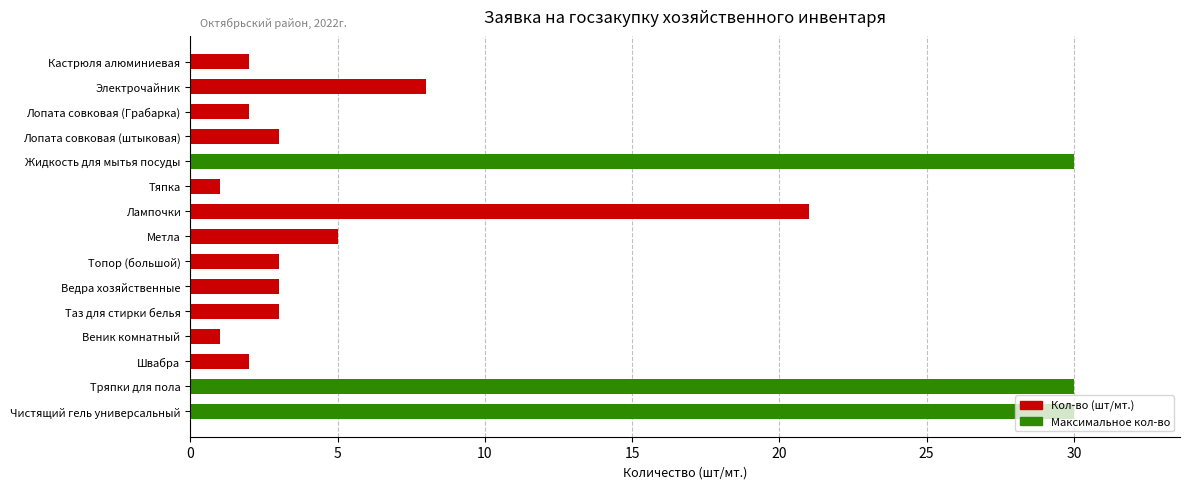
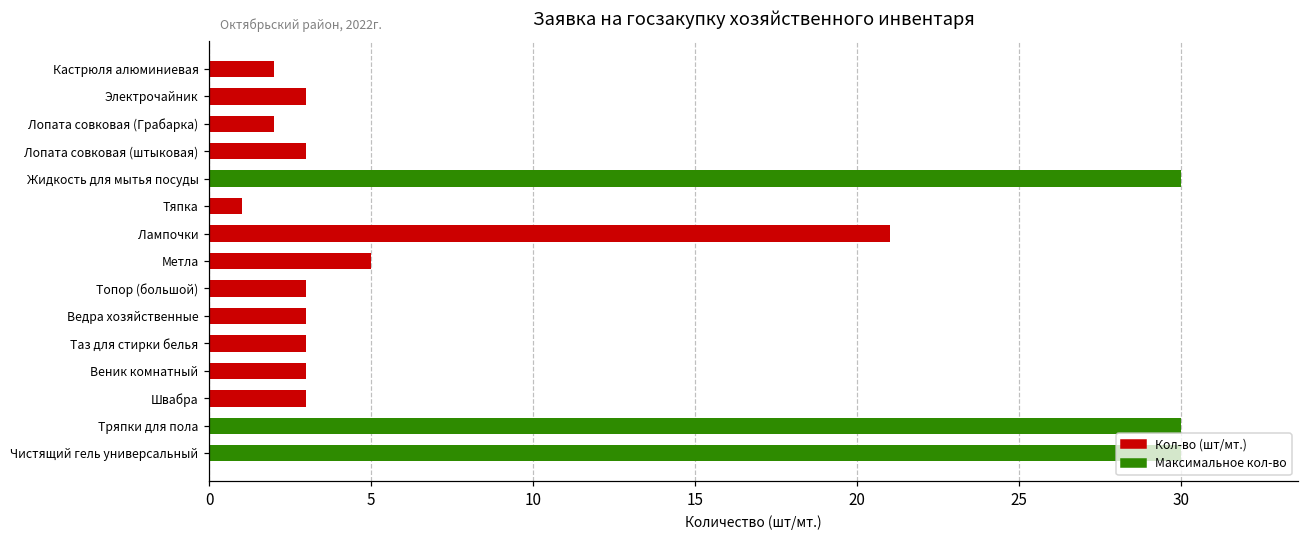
  {
    "Кастрюля алюминиевая": 2,
-   "Электрочайник": 8,
+   "Электрочайник": 3,
    "Лопата совковая (Грабарка)": 2,
    "Лопата совковая (штыковая)": 3,
    "Жидкость для мытья посуды": 30,
    "Тяпка": 1,
    "Лампочки": 21,
    "Метла": 5,
    "Топор (большой)": 3,
    "Ведра хозяйственные": 3,
    "Таз для стирки белья": 3,
-   "Веник комнатный": 1,
-   "Швабра": 2,
+   "Веник комнатный": 3,
+   "Швабра": 3,
    "Тряпки для пола": 30
  }
